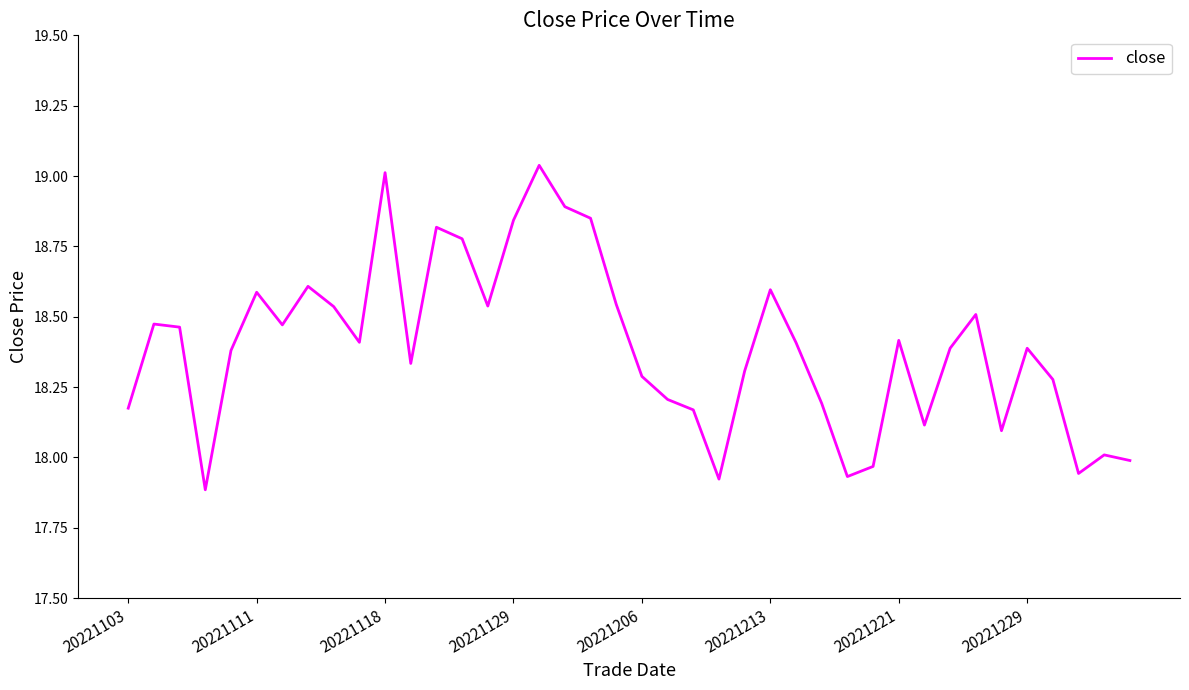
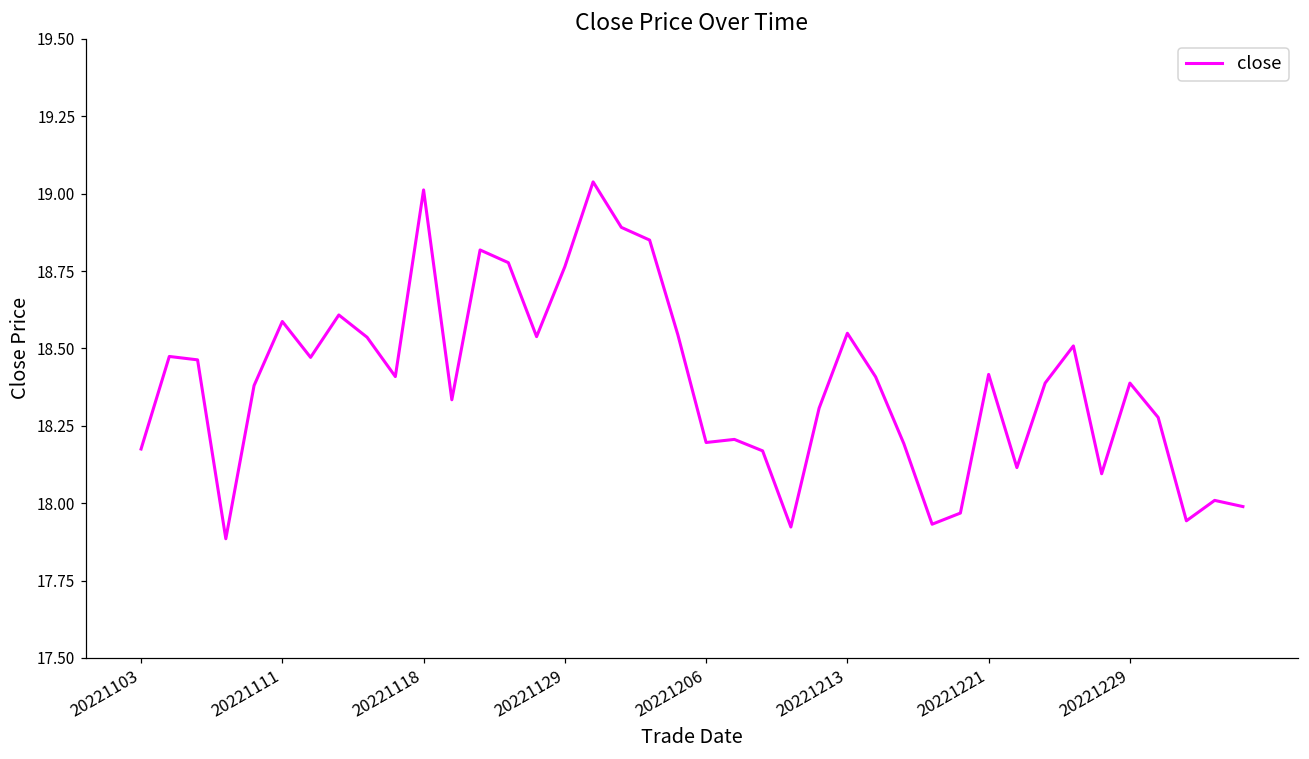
  {
    "20221103": 18.18,
    "20221111": 18.59,
    "20221118": 19.01,
-   "20221129": 18.84,
-   "20221206": 18.29,
-   "20221213": 18.60,
+   "20221129": 18.76,
+   "20221206": 18.20,
+   "20221213": 18.55,
    "20221221": 18.42,
    "20221229": 18.39
  }
